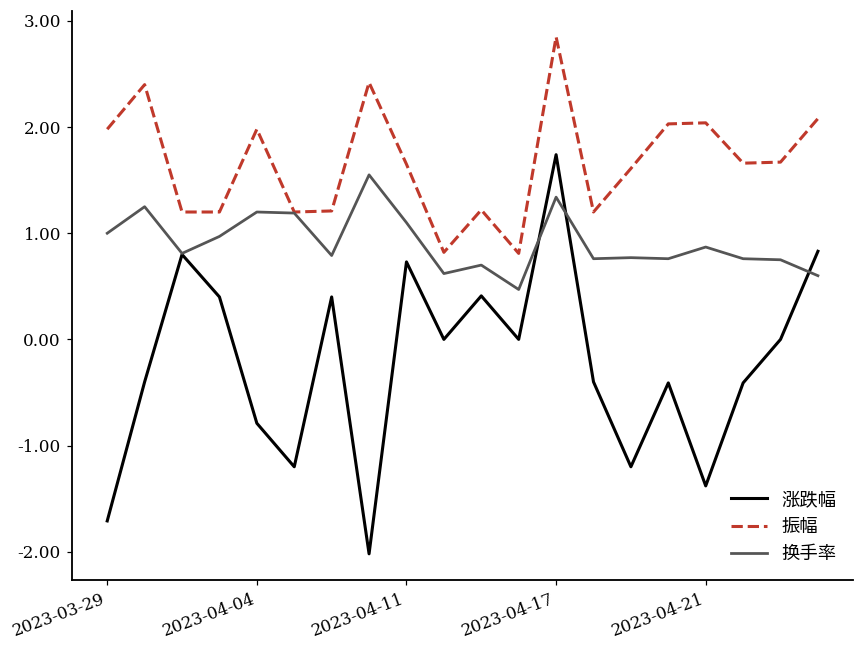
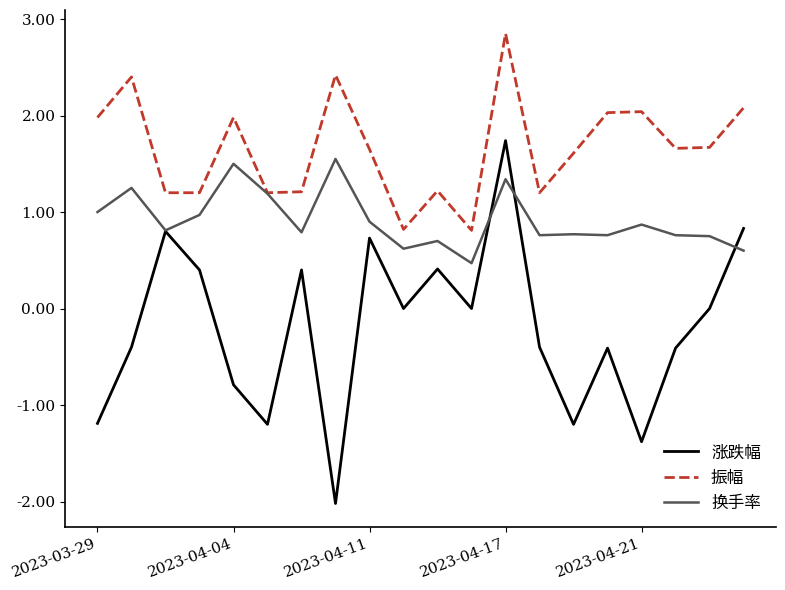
  {
    "涨跌幅": {
-     "2023-03-29": -1.7,
+     "2023-03-29": -1.2,
      "2023-04-04": -0.8,
      "2023-04-11": 0.7,
      "2023-04-17": 1.7,
      "2023-04-21": -1.4
    },
    "振幅": {
      "2023-03-29": 2.0,
      "2023-04-04": 2.0,
      "2023-04-11": 1.7,
      "2023-04-17": 2.9,
      "2023-04-21": 2.0
    },
    "换手率": {
      "2023-03-29": 1.0,
-     "2023-04-04": 1.2,
-     "2023-04-11": 1.1,
+     "2023-04-04": 1.5,
+     "2023-04-11": 0.9,
      "2023-04-17": 1.3,
      "2023-04-21": 0.9
    }
  }
